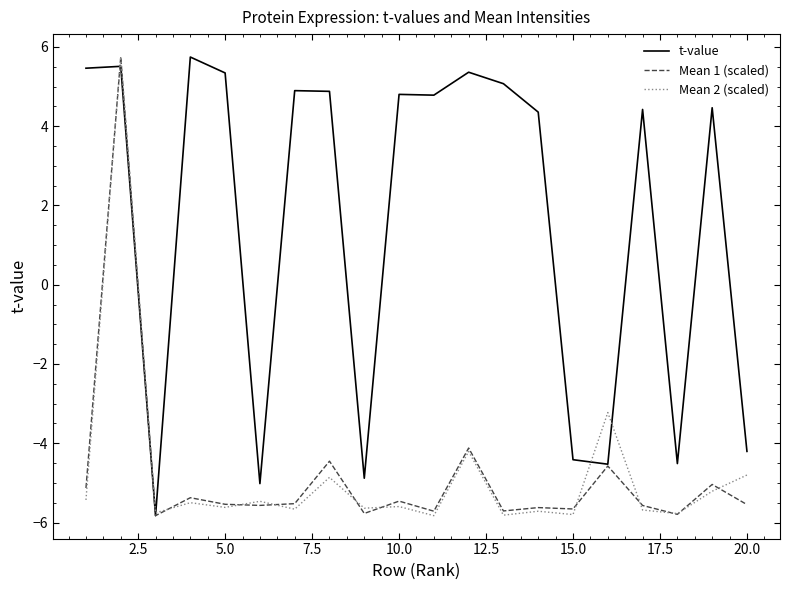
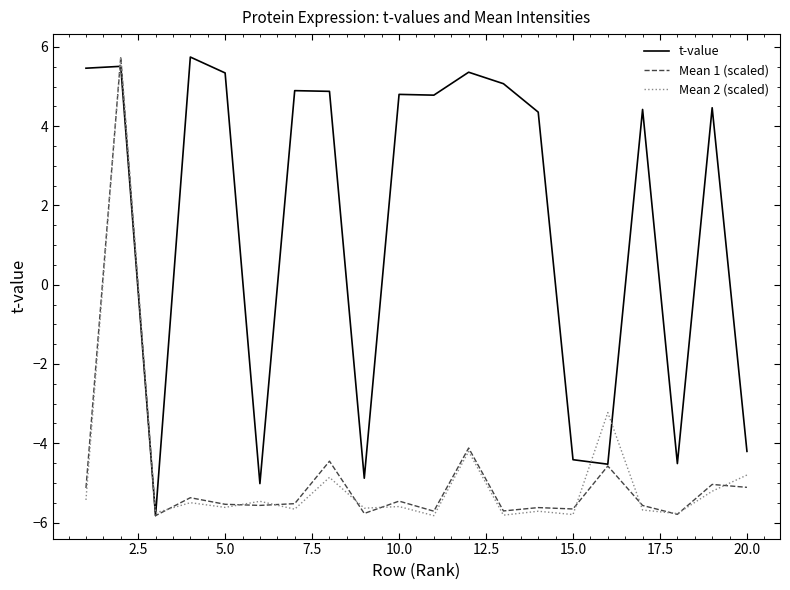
  {
    "t-value": {
      "5.0": 5.3,
      "10.0": 4.8,
      "15.0": -4.4,
      "20.0": -4.2
    },
    "Mean 1 (scaled)": {
      "5.0": -5.5,
      "10.0": -5.5,
      "15.0": -5.7,
-     "20.0": -5.5
+     "20.0": -5.1
    },
    "Mean 2 (scaled)": {
      "5.0": -5.6,
      "10.0": -5.6,
      "15.0": -5.8,
      "20.0": -4.8
    }
  }
